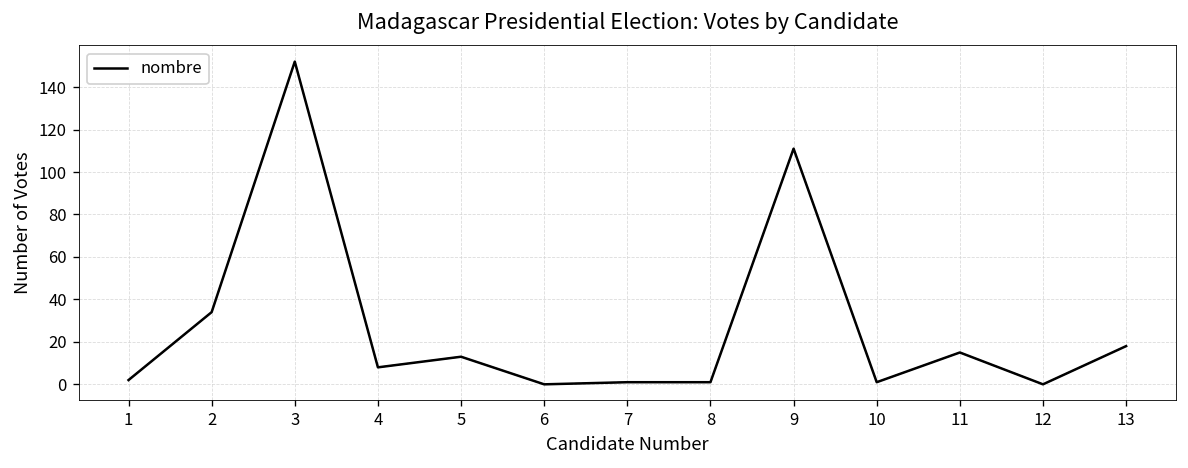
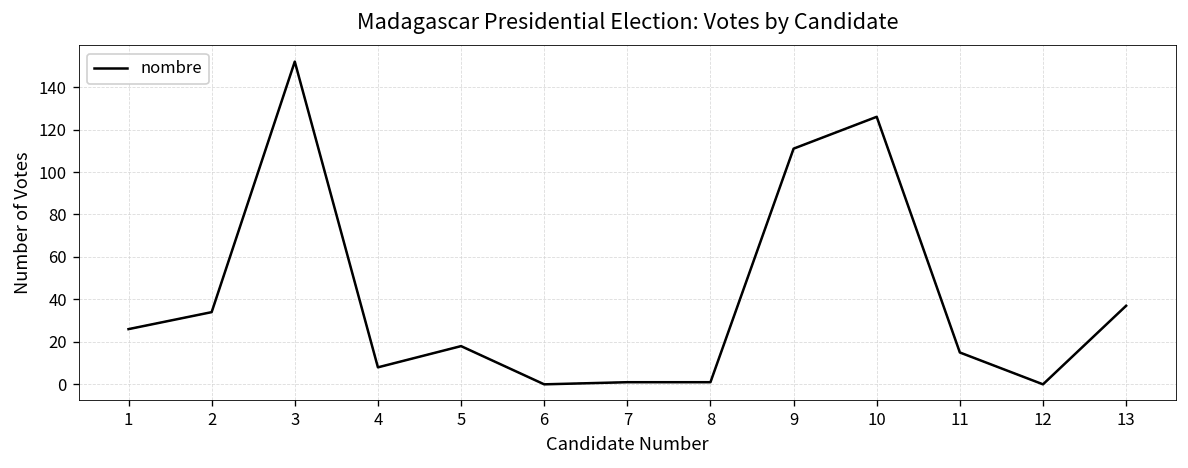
  {
-   "1": 2,
+   "1": 26,
    "2": 34,
    "3": 152,
    "4": 8,
-   "5": 13,
+   "5": 18,
    "6": 0,
    "7": 1,
    "8": 1,
    "9": 111,
-   "10": 1,
+   "10": 126,
    "11": 15,
    "12": 0,
-   "13": 18
+   "13": 37
  }
